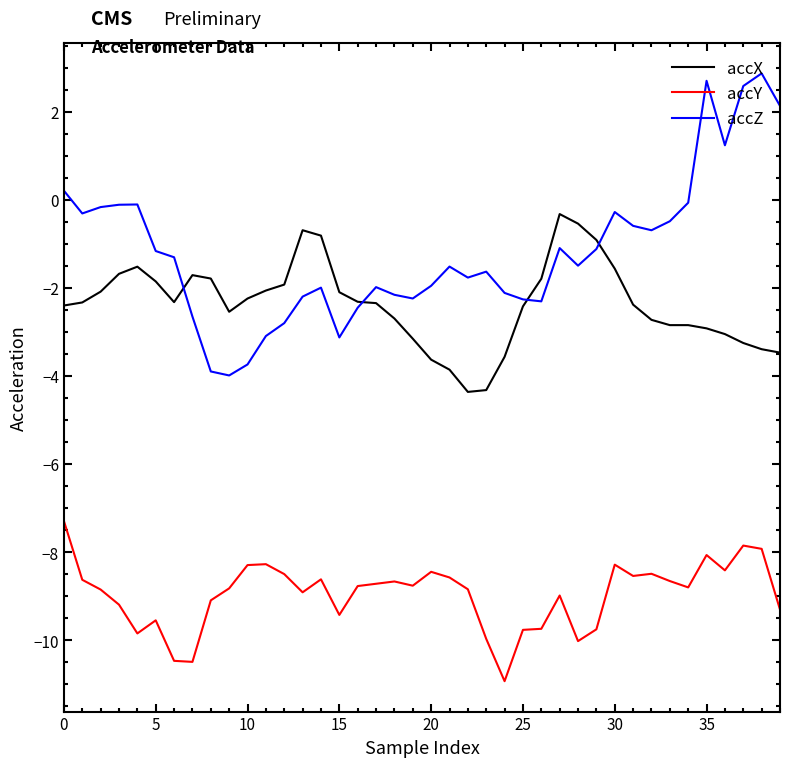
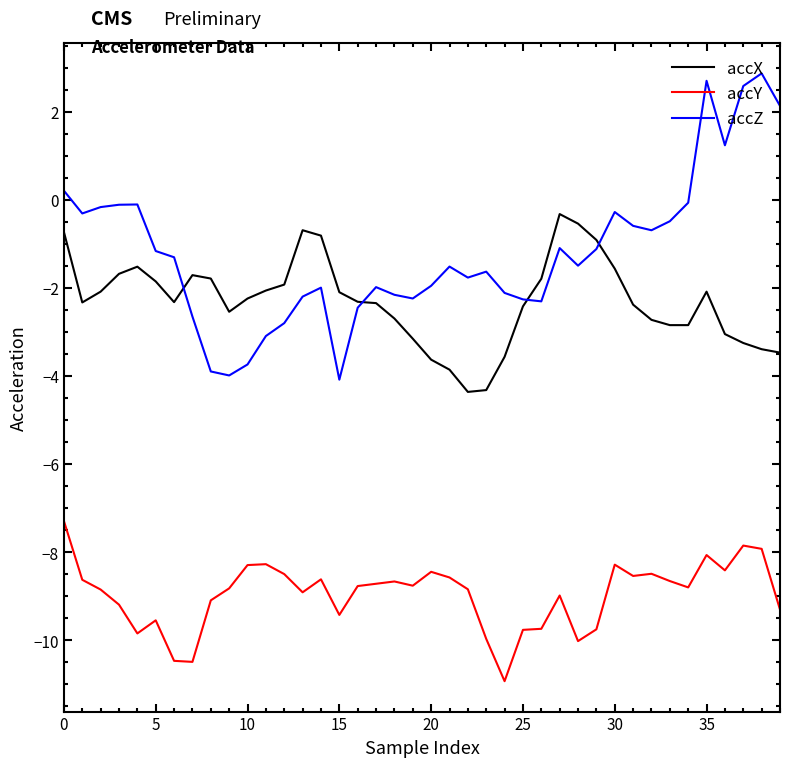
  {
    "accX": {
-     "0": -2.4,
+     "0": -0.7,
      "5": -1.9,
      "10": -2.2,
      "15": -2.1,
      "20": -3.6,
      "25": -2.4,
      "30": -1.6,
-     "35": -2.9
+     "35": -2.1
    },
    "accY": {
      "0": -7.3,
      "5": -9.5,
      "10": -8.3,
      "15": -9.4,
      "20": -8.4,
      "25": -9.8,
      "30": -8.3,
      "35": -8.1
    },
    "accZ": {
      "0": 0.2,
      "5": -1.2,
      "10": -3.7,
-     "15": -3.1,
+     "15": -4.1,
      "20": -2.0,
      "25": -2.3,
      "30": -0.3,
      "35": 2.7
    }
  }
